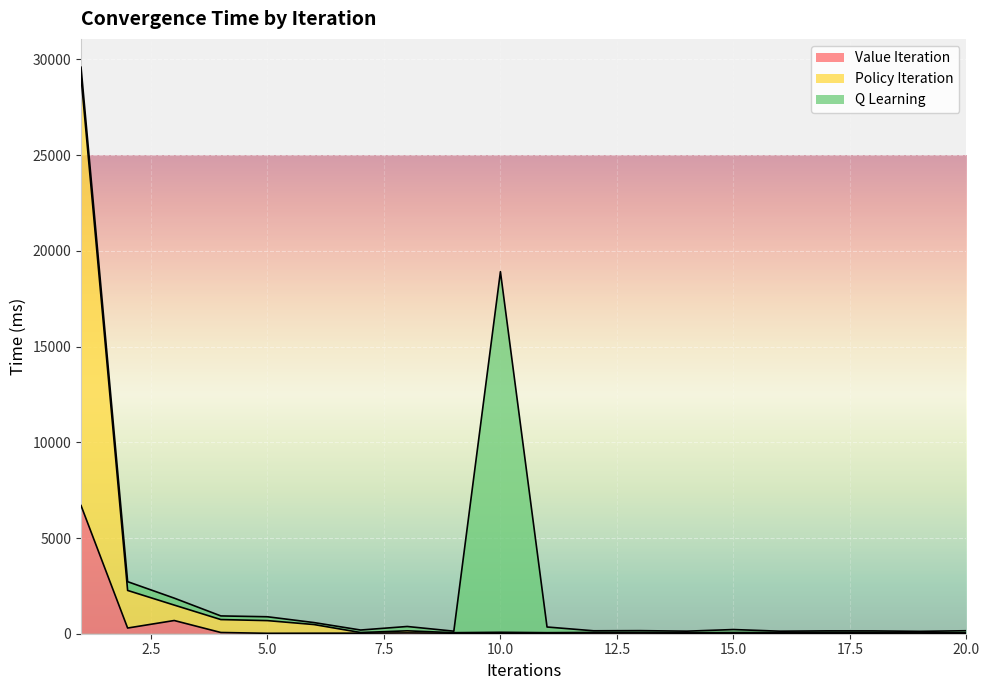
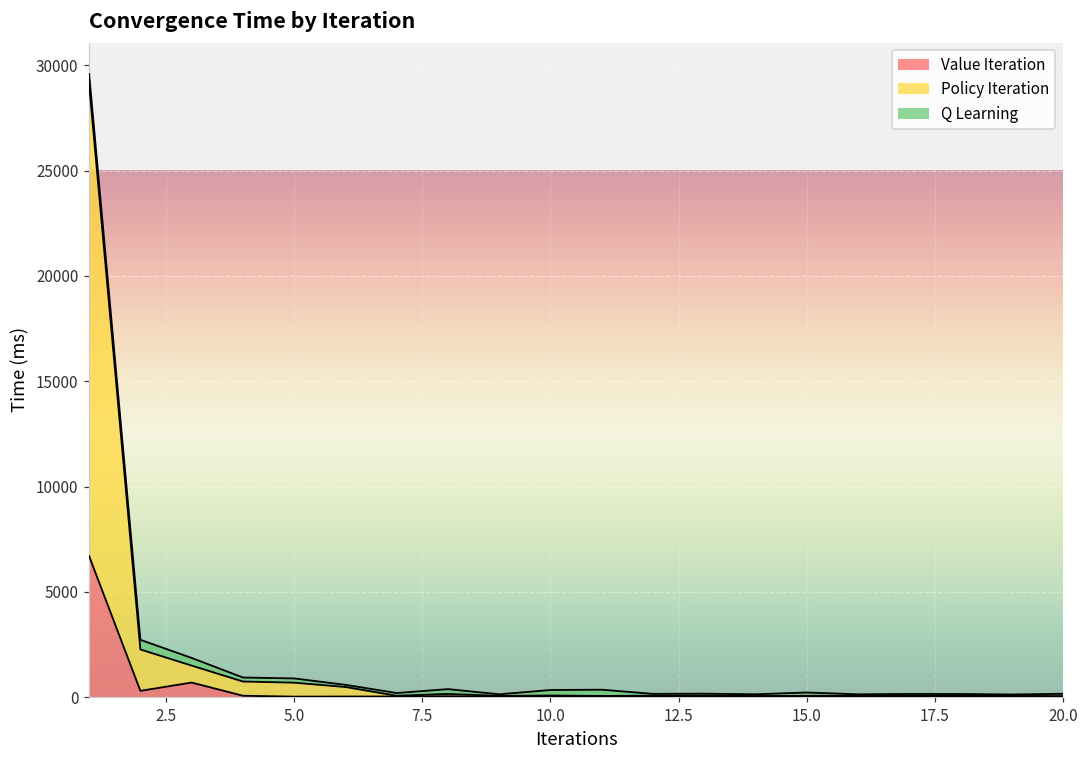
  {
    "Value Iteration": {
      "5.0": 0
    },
    "Policy Iteration": {
      "5.0": 700
    },
    "Q Learning": {
      "5.0": 200,
-     "10.0": 18800,
+     "10.0": 300,
      "15.0": 200
    }
  }
